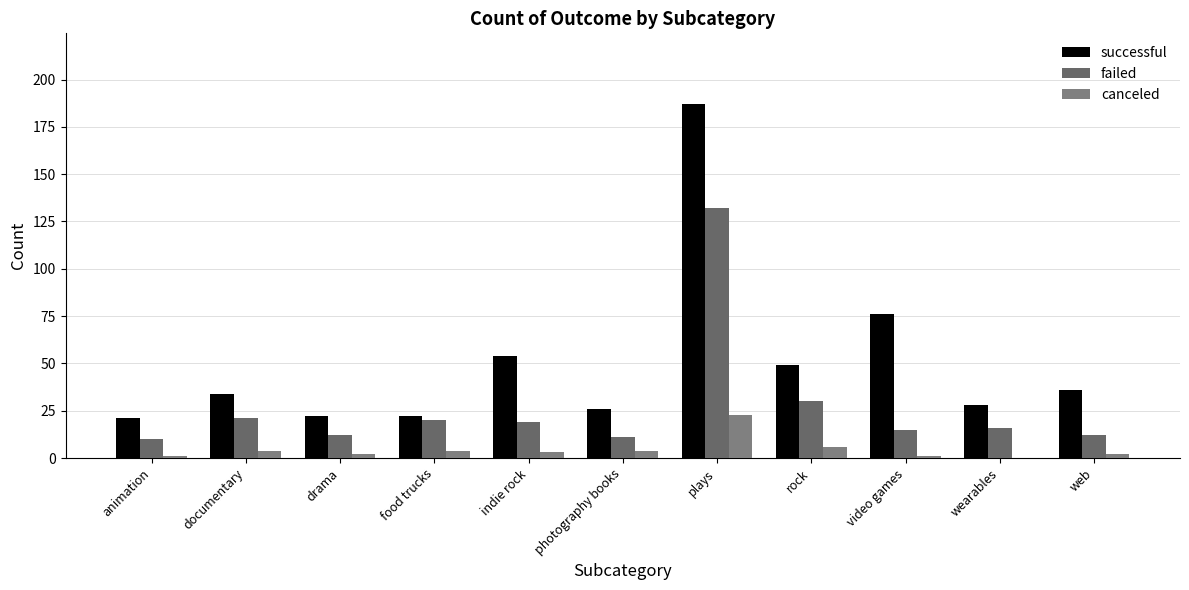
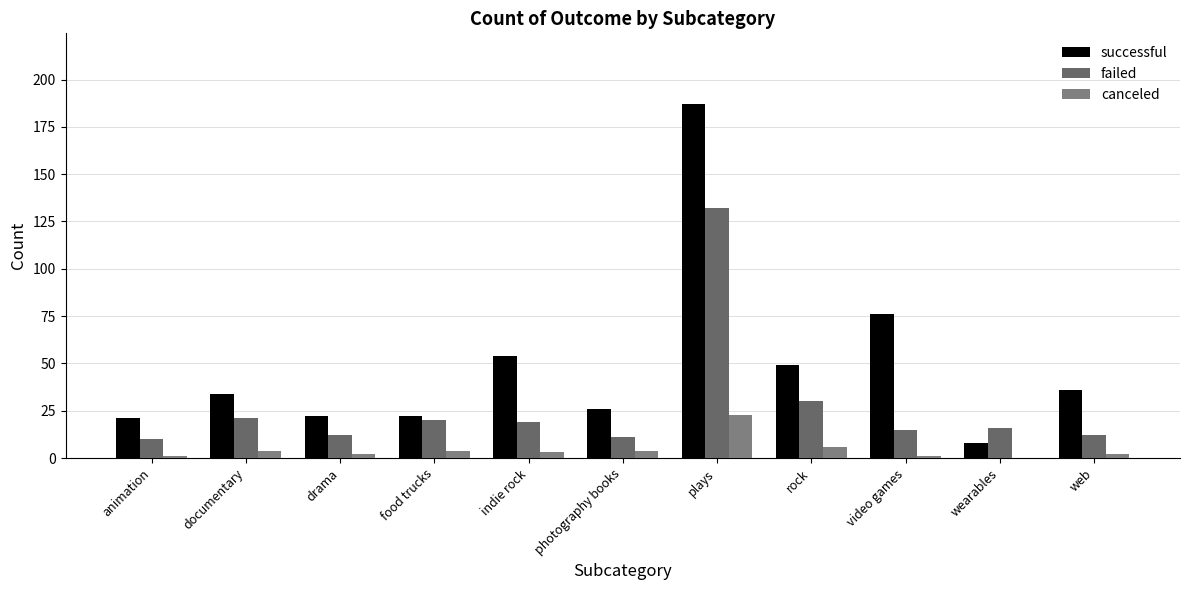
  {
    "successful": {
      "animation": 21,
      "documentary": 34,
      "drama": 22,
      "food trucks": 22,
      "indie rock": 54,
      "photography books": 26,
      "plays": 187,
      "rock": 49,
      "video games": 76,
-     "wearables": 28,
+     "wearables": 8,
      "web": 36
    }
  }
